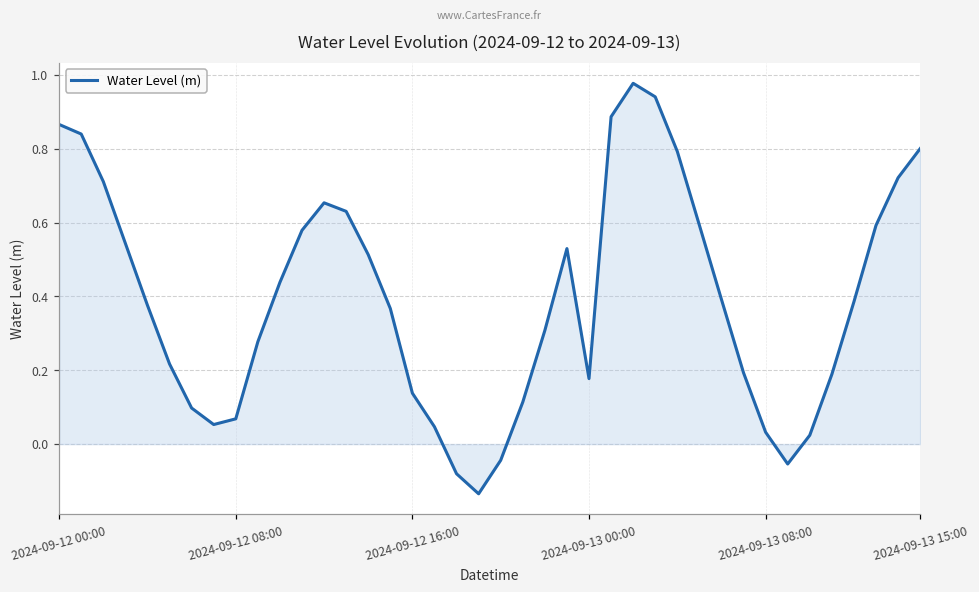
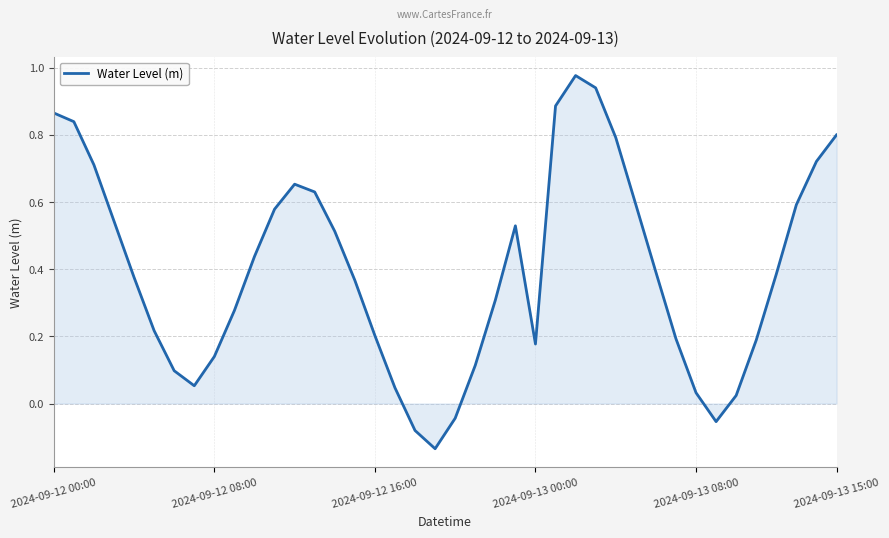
  {
    "Water Level (m)": {
-     "2024-09-12 08:00": 0.07,
-     "2024-09-12 16:00": 0.14
+     "2024-09-12 08:00": 0.14,
+     "2024-09-12 16:00": 0.20
    }
  }
